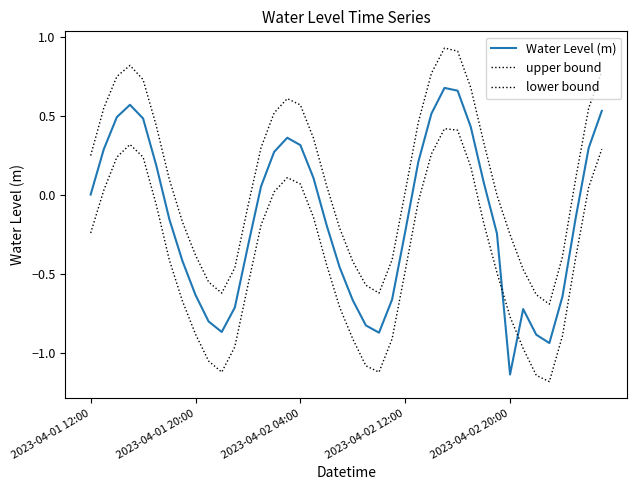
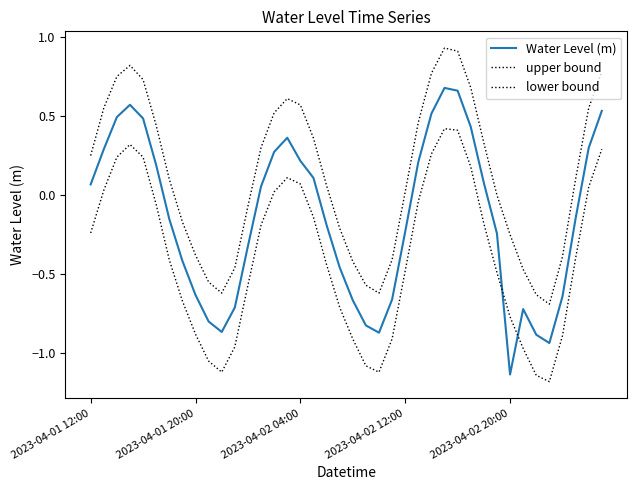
  {
    "Water Level (m)": {
-     "2023-04-01 12:00": 0.00,
+     "2023-04-01 12:00": 0.07,
      "2023-04-01 20:00": -0.63,
-     "2023-04-02 04:00": 0.32,
+     "2023-04-02 04:00": 0.22,
      "2023-04-02 12:00": -0.23,
      "2023-04-02 20:00": -1.13
    }
  }
